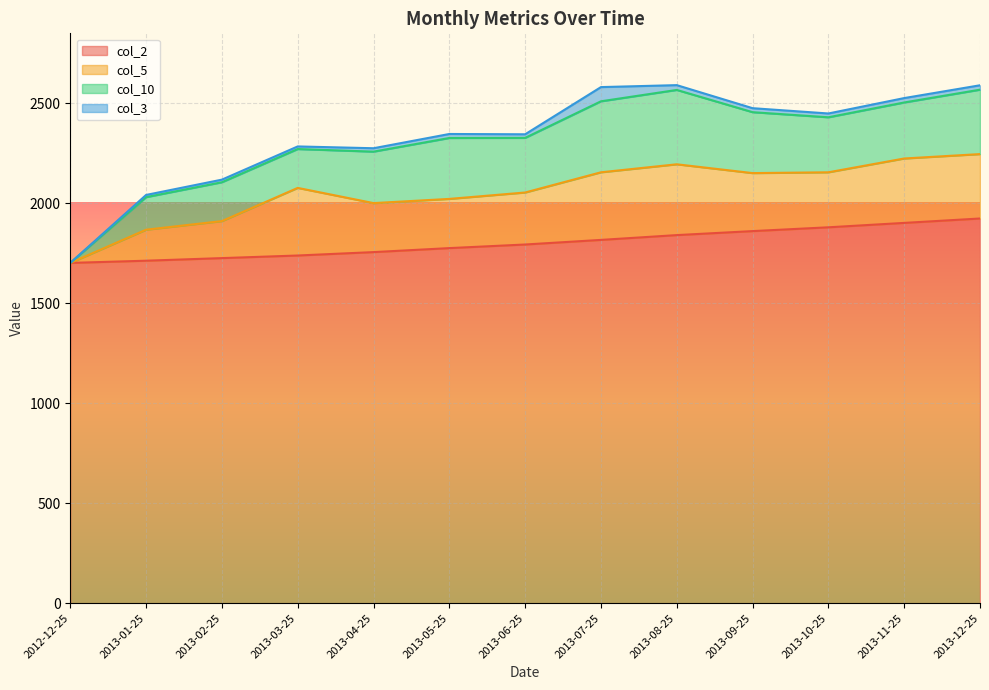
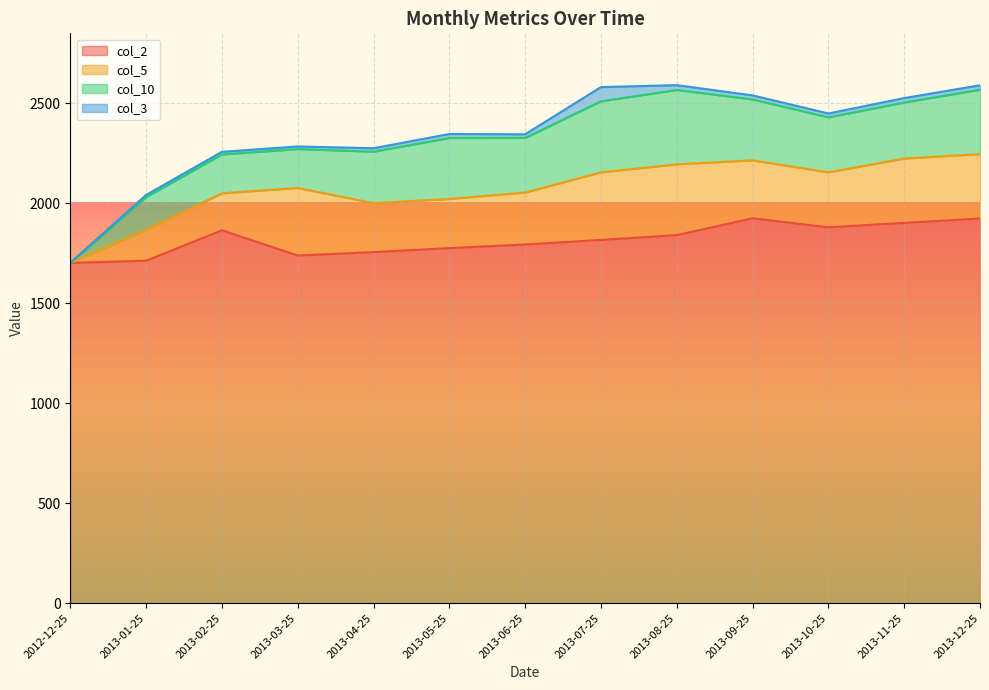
  {
    "col_2": {
      "2013-01-25": 1710,
-     "2013-02-25": 1730,
+     "2013-02-25": 1860,
      "2013-03-25": 1740,
      "2013-04-25": 1760,
      "2013-05-25": 1780,
      "2013-06-25": 1790,
      "2013-07-25": 1820,
      "2013-08-25": 1840,
-     "2013-09-25": 1860,
+     "2013-09-25": 1920,
      "2013-10-25": 1880,
      "2013-11-25": 1900,
      "2013-12-25": 1920
    },
    "col_5": {
      "2013-01-25": 160,
      "2013-02-25": 190,
      "2013-03-25": 340,
      "2013-04-25": 250,
      "2013-05-25": 250,
      "2013-06-25": 260,
      "2013-07-25": 340,
      "2013-08-25": 350,
      "2013-09-25": 290,
      "2013-10-25": 280,
      "2013-11-25": 320,
      "2013-12-25": 320
    },
    "col_10": {
      "2013-02-25": 190,
      "2013-03-25": 190,
      "2013-04-25": 260,
      "2013-05-25": 300,
      "2013-06-25": 270,
      "2013-07-25": 350,
      "2013-08-25": 370,
      "2013-09-25": 300,
      "2013-10-25": 280,
      "2013-11-25": 280,
      "2013-12-25": 320
    },
    "col_3": {
      "2013-02-25": 10,
      "2013-03-25": 10,
      "2013-04-25": 20,
      "2013-05-25": 20,
      "2013-06-25": 20,
      "2013-07-25": 70,
      "2013-08-25": 20,
      "2013-09-25": 20,
      "2013-10-25": 20,
      "2013-11-25": 20,
      "2013-12-25": 20
    }
  }
